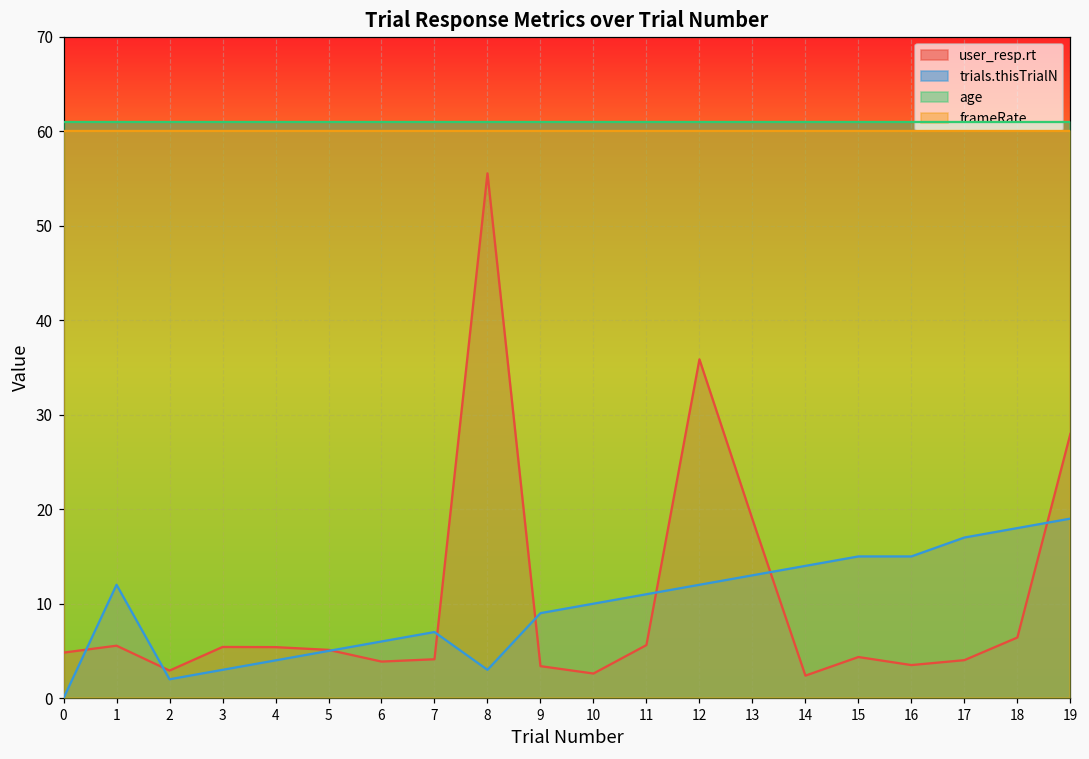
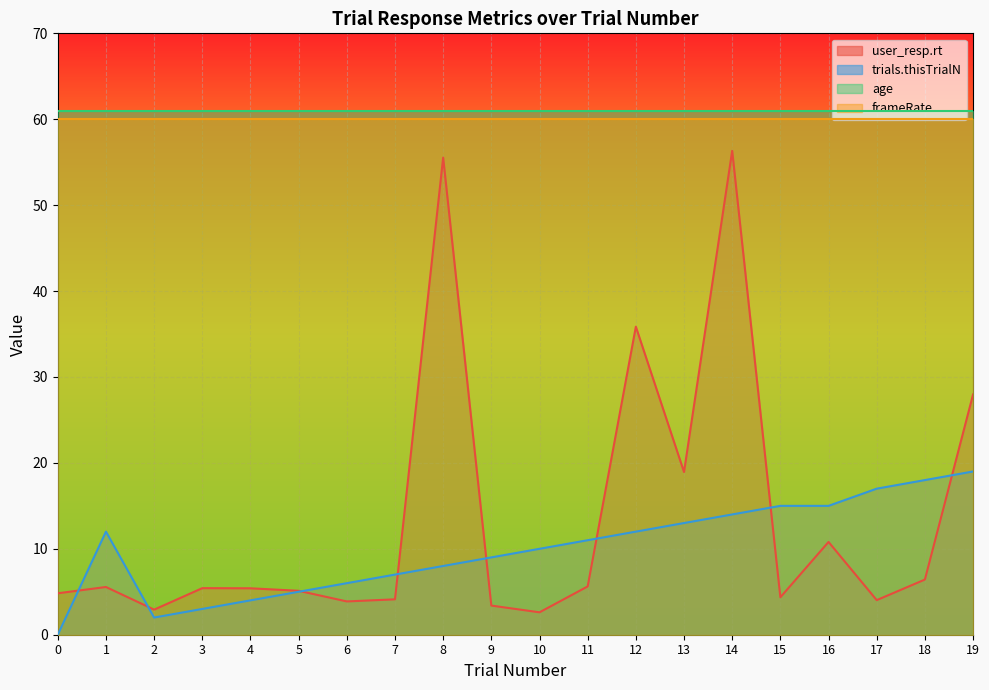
  {
    "user_resp.rt": {
      "0": 5,
      "1": 6,
      "2": 3,
      "3": 5,
      "4": 5,
      "6": 4,
      "7": 4,
      "8": 56,
      "9": 3,
      "10": 3,
      "11": 6,
      "12": 36,
      "13": 19,
-     "14": 2,
+     "14": 56,
      "15": 4,
-     "16": 4,
+     "16": 11,
      "17": 4,
      "18": 6,
      "19": 28
    },
    "trials.thisTrialN": {
      "0": 0,
      "1": 12,
      "2": 2,
      "3": 3,
      "4": 4,
      "6": 6,
      "7": 7,
-     "8": 3,
+     "8": 8,
      "9": 9,
      "10": 10,
      "11": 11,
      "12": 12,
      "13": 13,
      "14": 14,
      "15": 15,
      "16": 15,
      "17": 17,
      "18": 18,
      "19": 19
    },
    "age": {
      "0": 61,
      "1": 61,
      "2": 61,
      "3": 61,
      "4": 61,
      "5": 61,
      "6": 61,
      "7": 61,
      "8": 61,
      "9": 61,
      "10": 61,
      "11": 61,
      "12": 61,
      "13": 61,
      "14": 61,
      "15": 61,
      "16": 61,
      "19": 61
    },
    "frameRate": {
      "0": 60,
      "1": 60,
      "2": 60,
      "3": 60,
      "4": 60,
      "5": 60,
      "6": 60,
      "7": 60,
      "8": 60,
      "9": 60,
      "10": 60,
      "11": 60,
      "12": 60,
      "13": 60,
      "14": 60,
      "15": 60,
      "16": 60,
      "19": 60
    }
  }
